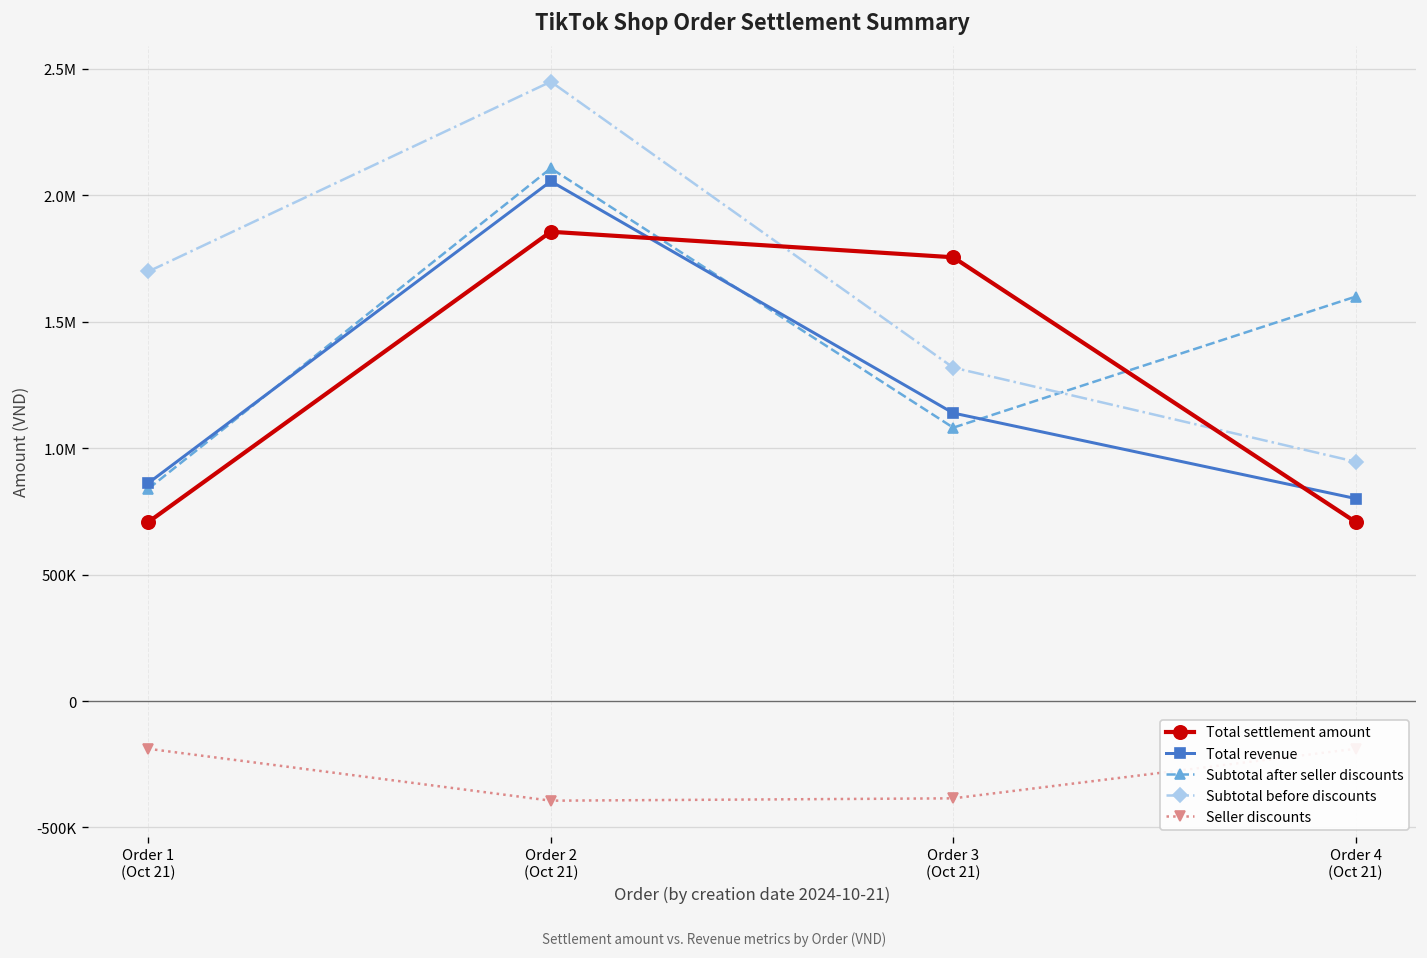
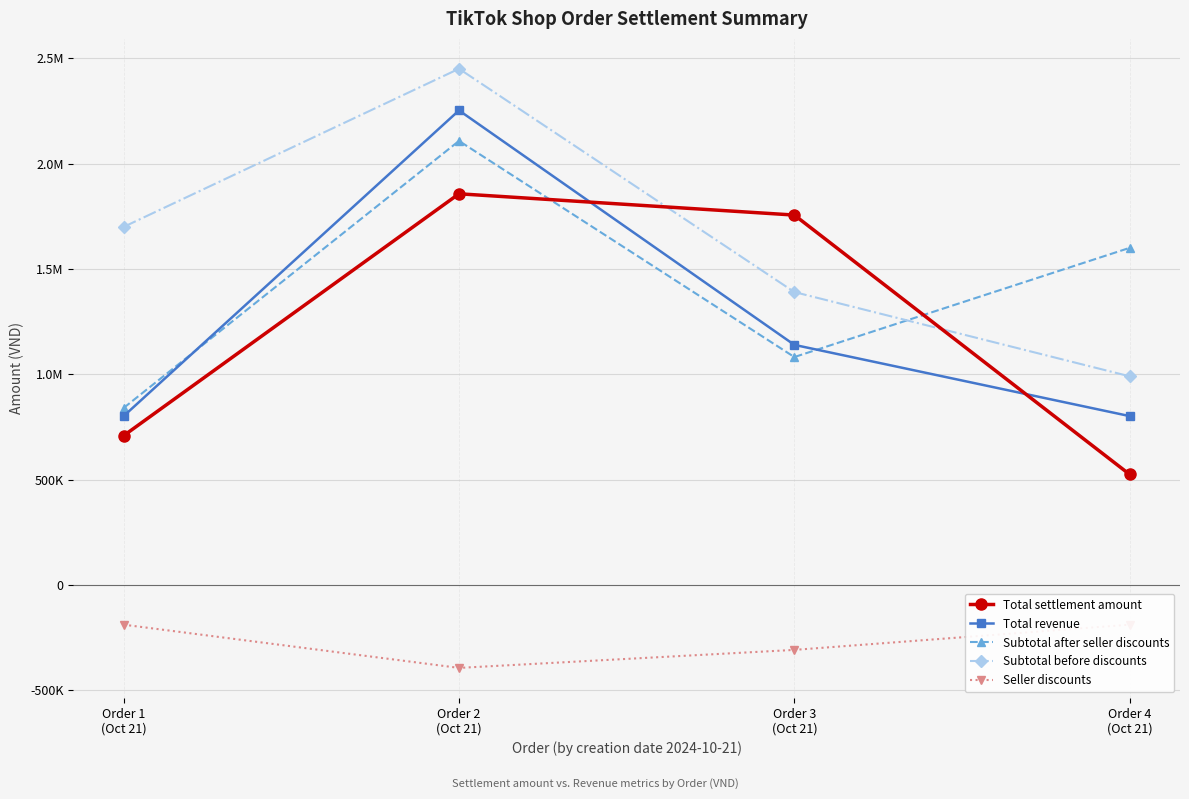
  {
    "Total settlement amount": {
      "Order 1 (Oct 21)": 710000,
      "Order 2 (Oct 21)": 1860000,
      "Order 3 (Oct 21)": 1760000,
-     "Order 4 (Oct 21)": 710000
+     "Order 4 (Oct 21)": 520000
    },
    "Total revenue": {
-     "Order 1 (Oct 21)": 860000,
-     "Order 2 (Oct 21)": 2060000,
+     "Order 1 (Oct 21)": 800000,
+     "Order 2 (Oct 21)": 2250000,
      "Order 3 (Oct 21)": 1140000,
      "Order 4 (Oct 21)": 800000
    },
    "Subtotal after seller discounts": {
      "Order 1 (Oct 21)": 840000,
      "Order 2 (Oct 21)": 2110000,
      "Order 3 (Oct 21)": 1080000,
      "Order 4 (Oct 21)": 1600000
    },
    "Subtotal before discounts": {
      "Order 1 (Oct 21)": 1700000,
      "Order 2 (Oct 21)": 2450000,
-     "Order 3 (Oct 21)": 1320000,
-     "Order 4 (Oct 21)": 950000
+     "Order 3 (Oct 21)": 1390000,
+     "Order 4 (Oct 21)": 990000
    },
    "Seller discounts": {
      "Order 1 (Oct 21)": -190000,
      "Order 2 (Oct 21)": -390000,
-     "Order 3 (Oct 21)": -380000
+     "Order 3 (Oct 21)": -310000
    }
  }
